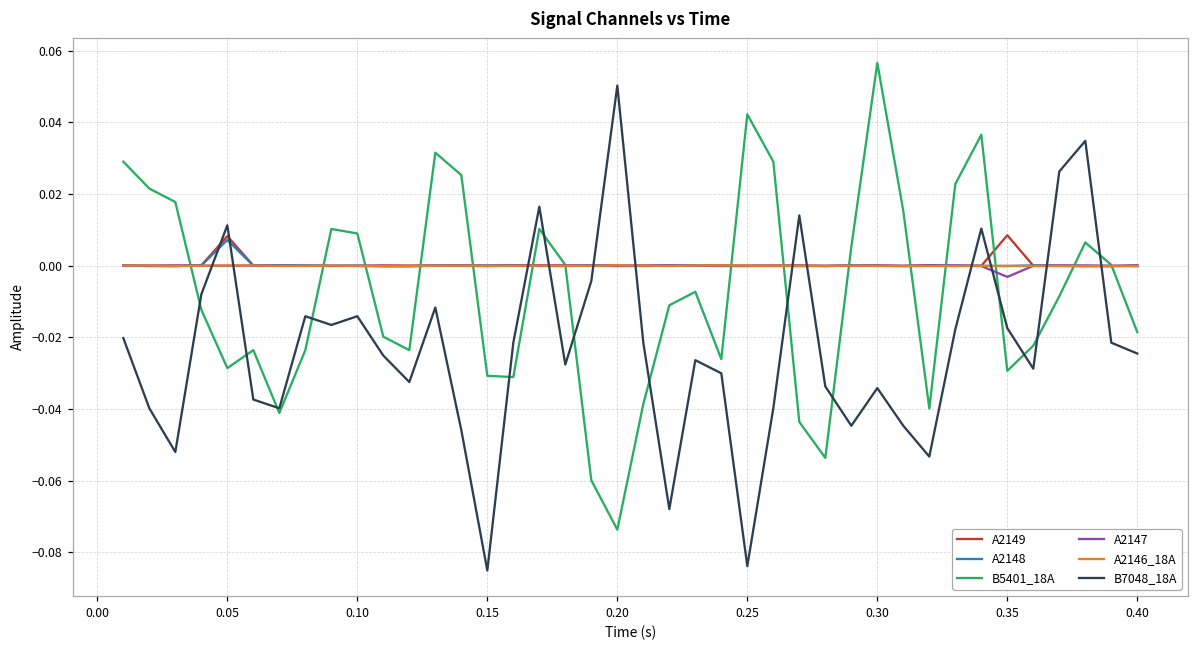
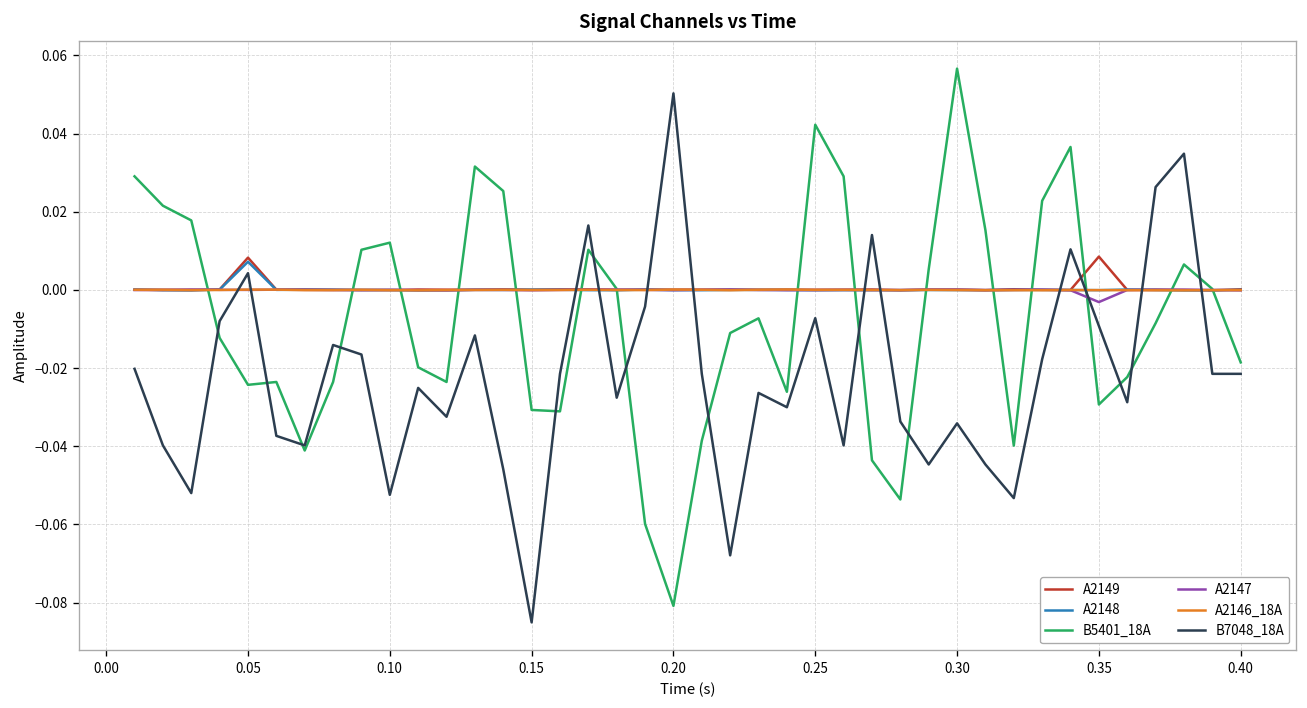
  {
    "A2149": {
      "0.05": 0.008,
      "0.35": 0.009
    },
    "A2148": {
      "0.05": 0.007
    },
    "B5401_18A": {
-     "0.05": -0.029,
-     "0.10": 0.009,
+     "0.05": -0.024,
+     "0.10": 0.012,
      "0.15": -0.031,
-     "0.20": -0.074,
+     "0.20": -0.081,
      "0.25": 0.042,
      "0.30": 0.057,
      "0.35": -0.029,
      "0.40": -0.019
    },
    "A2147": {
      "0.35": -0.003
    },
    "B7048_18A": {
-     "0.05": 0.011,
-     "0.10": -0.014,
+     "0.05": 0.004,
+     "0.10": -0.052,
      "0.15": -0.085,
      "0.20": 0.050,
-     "0.25": -0.084,
+     "0.25": -0.007,
      "0.30": -0.034,
-     "0.35": -0.017,
-     "0.40": -0.025
+     "0.35": -0.009,
+     "0.40": -0.021
    }
  }
